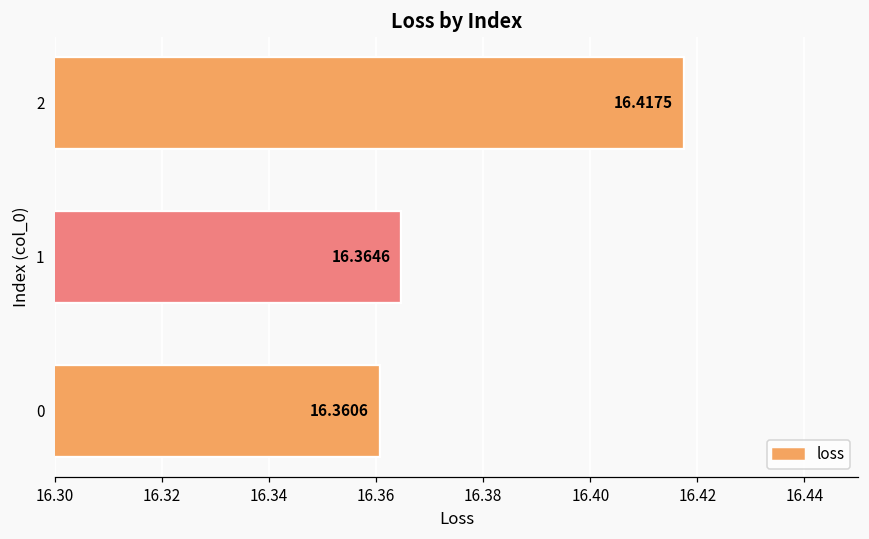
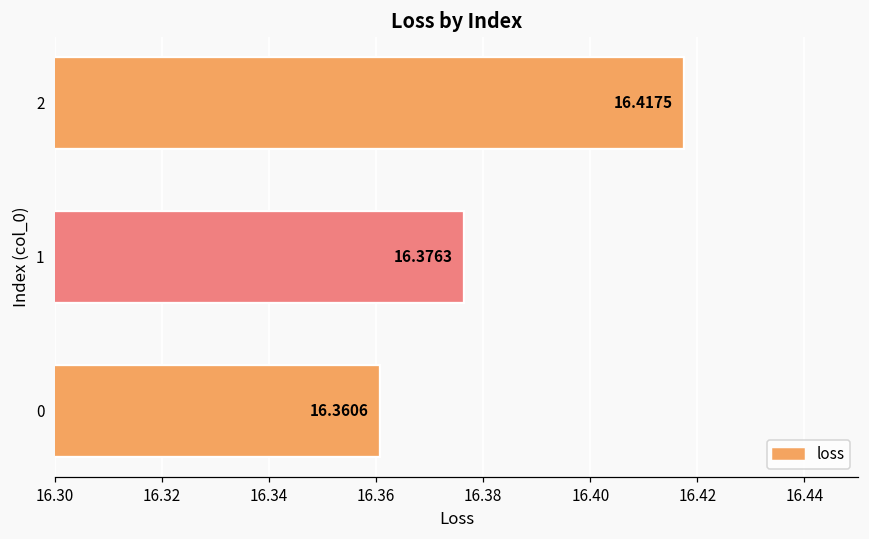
  {
    "2": 16.4175,
-   "1": 16.3646,
+   "1": 16.3763,
    "0": 16.3606
  }
